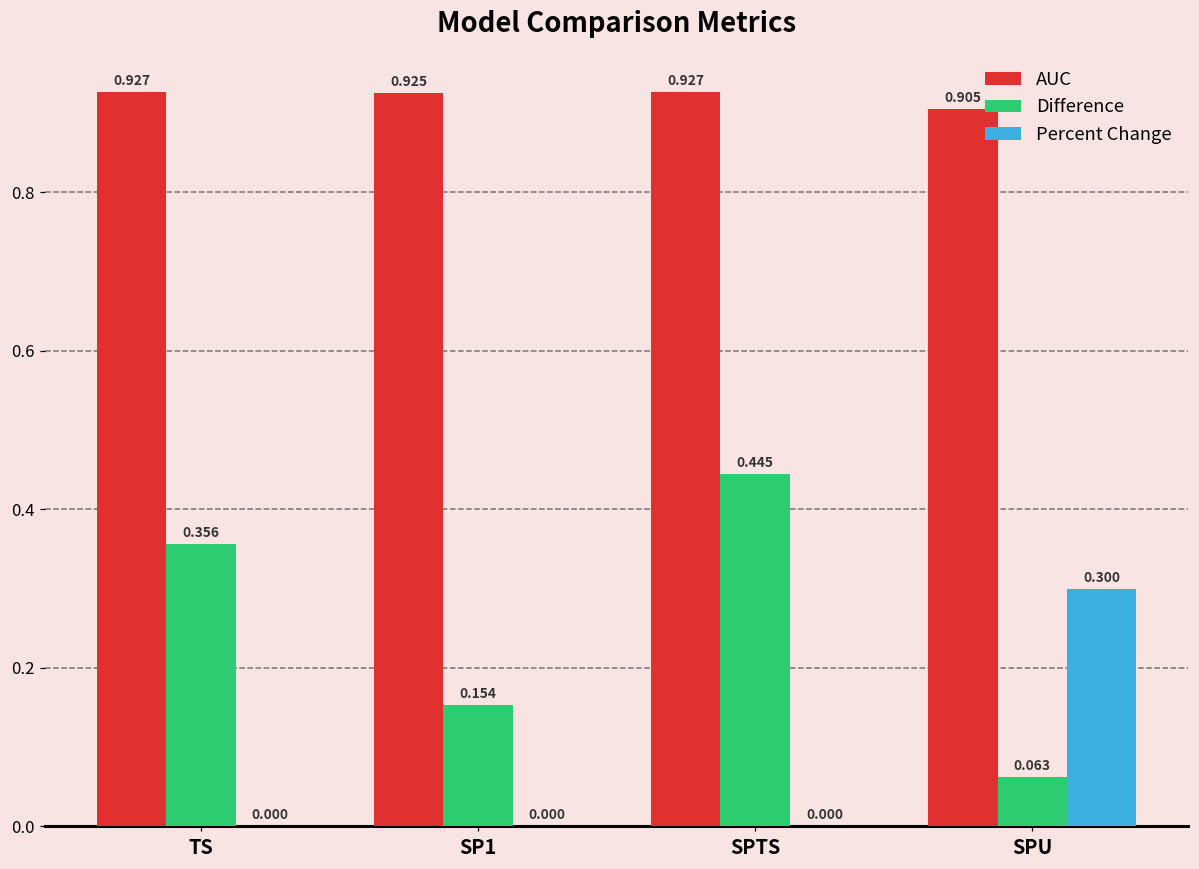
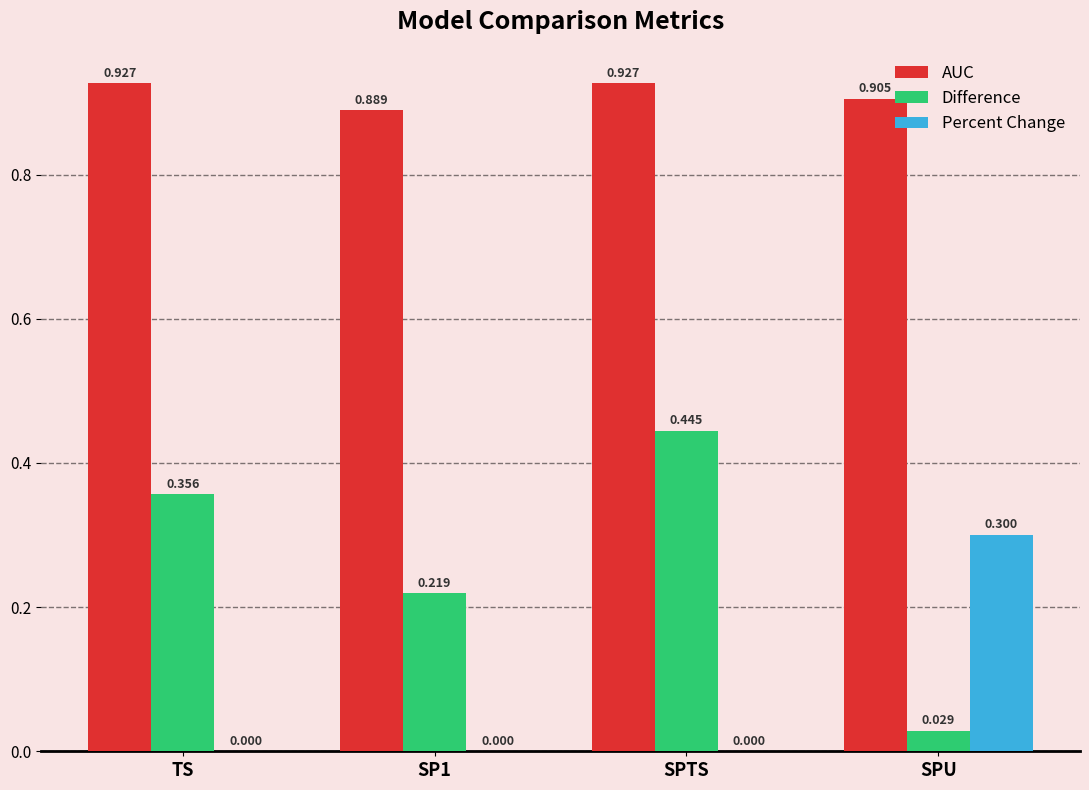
  {
    "AUC": {
      "TS": 0.927,
-     "SP1": 0.925,
+     "SP1": 0.889,
      "SPTS": 0.927,
      "SPU": 0.905
    },
    "Difference": {
      "TS": 0.356,
-     "SP1": 0.154,
+     "SP1": 0.219,
      "SPTS": 0.445,
-     "SPU": 0.063
+     "SPU": 0.029
    },
    "Percent Change": {
      "TS": 0.000,
      "SP1": 0.000,
      "SPTS": 0.000,
      "SPU": 0.300
    }
  }
